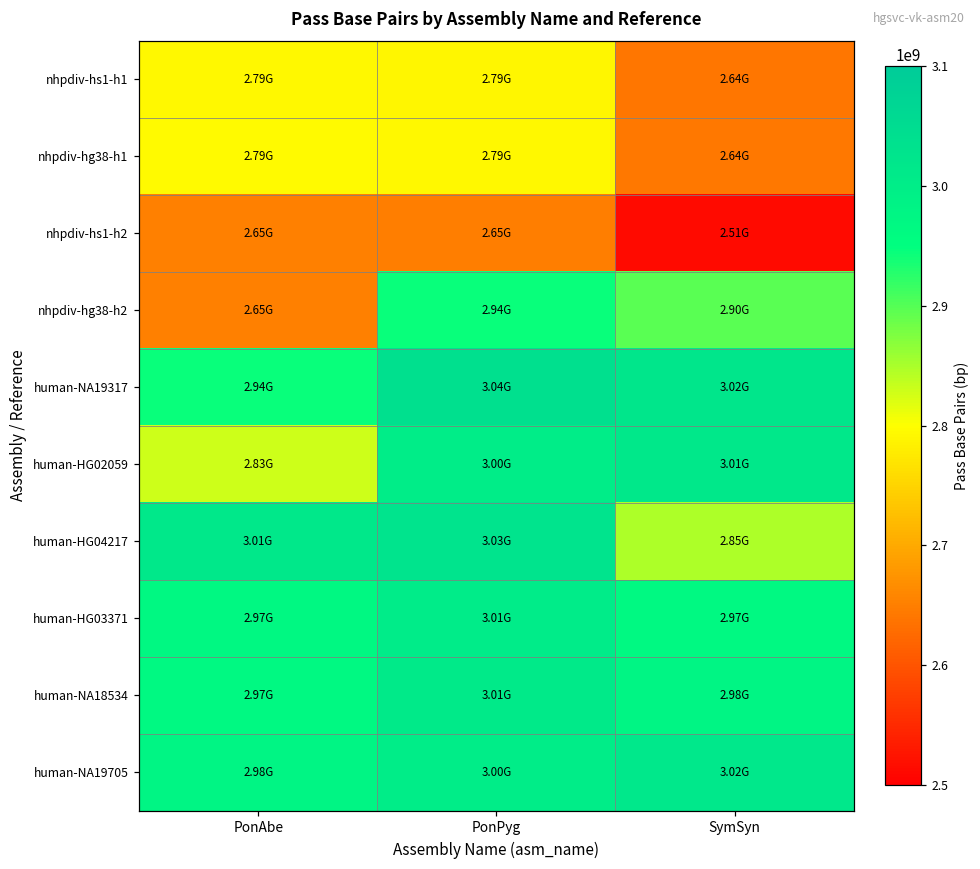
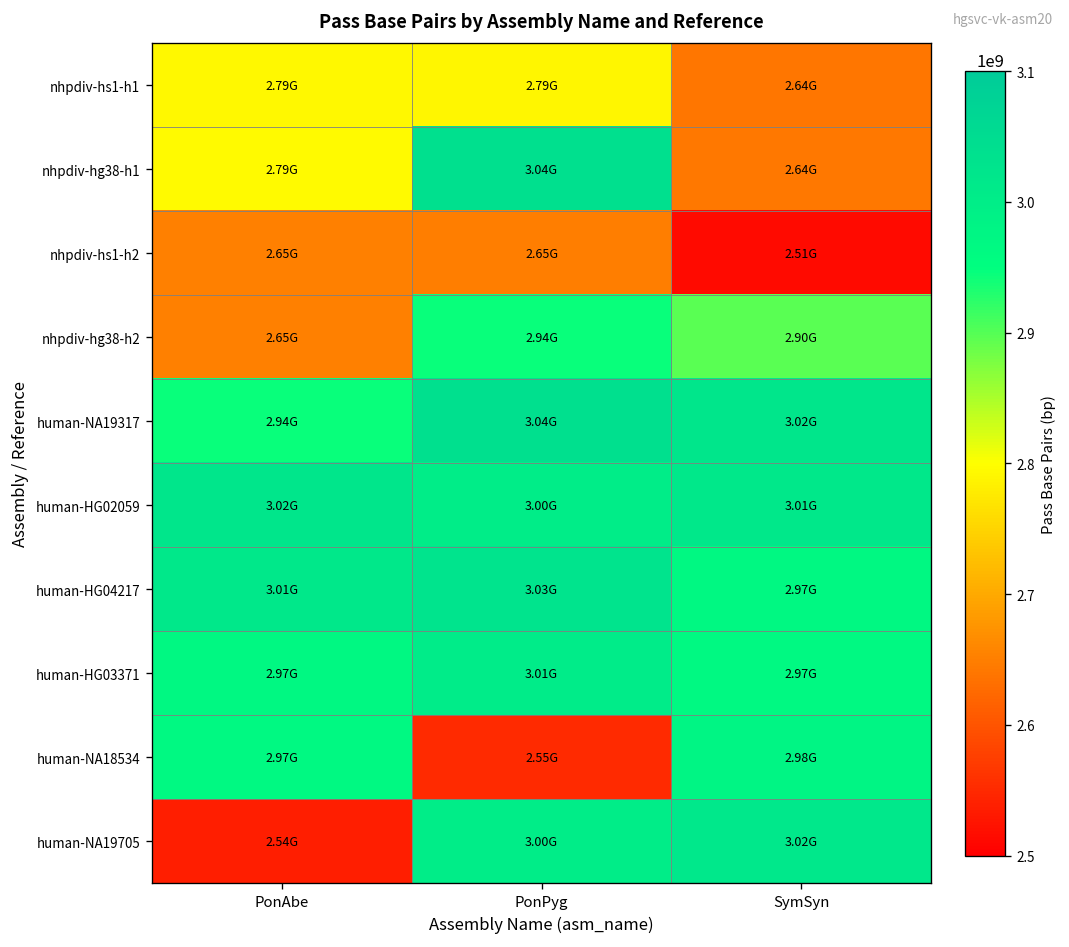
  {
    "nhpdiv-hs1-h1": {
      "PonAbe": "2.79G",
      "PonPyg": "2.79G",
      "SymSyn": "2.64G"
    },
    "nhpdiv-hg38-h1": {
      "PonAbe": "2.79G",
-     "PonPyg": "2.79G",
+     "PonPyg": "3.04G",
      "SymSyn": "2.64G"
    },
    "nhpdiv-hs1-h2": {
      "PonAbe": "2.65G",
      "PonPyg": "2.65G",
      "SymSyn": "2.51G"
    },
    "nhpdiv-hg38-h2": {
      "PonAbe": "2.65G",
      "PonPyg": "2.94G",
      "SymSyn": "2.90G"
    },
    "human-NA19317": {
      "PonAbe": "2.94G",
      "PonPyg": "3.04G",
      "SymSyn": "3.02G"
    },
    "human-HG02059": {
-     "PonAbe": "2.83G",
+     "PonAbe": "3.02G",
      "PonPyg": "3.00G",
      "SymSyn": "3.01G"
    },
    "human-HG04217": {
      "PonAbe": "3.01G",
      "PonPyg": "3.03G",
-     "SymSyn": "2.85G"
+     "SymSyn": "2.97G"
    },
    "human-HG03371": {
      "PonAbe": "2.97G",
      "PonPyg": "3.01G",
      "SymSyn": "2.97G"
    },
    "human-NA18534": {
      "PonAbe": "2.97G",
-     "PonPyg": "3.01G",
+     "PonPyg": "2.55G",
      "SymSyn": "2.98G"
    },
    "human-NA19705": {
-     "PonAbe": "2.98G",
+     "PonAbe": "2.54G",
      "PonPyg": "3.00G",
      "SymSyn": "3.02G"
    }
  }
